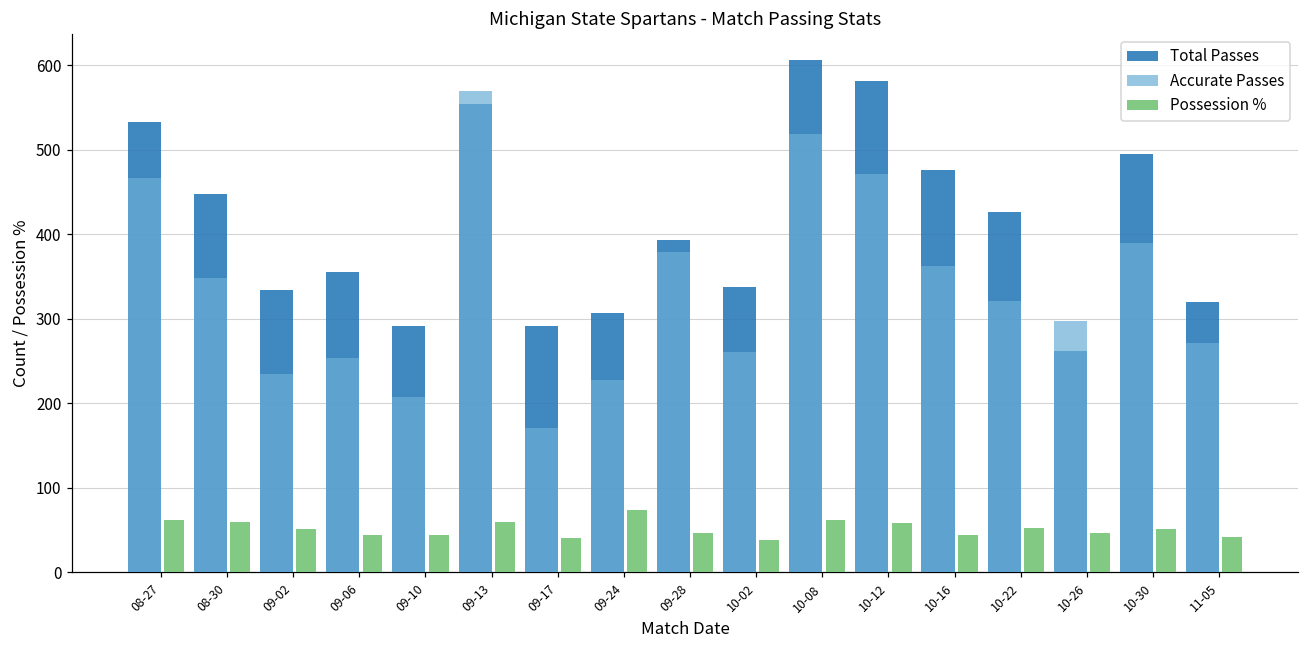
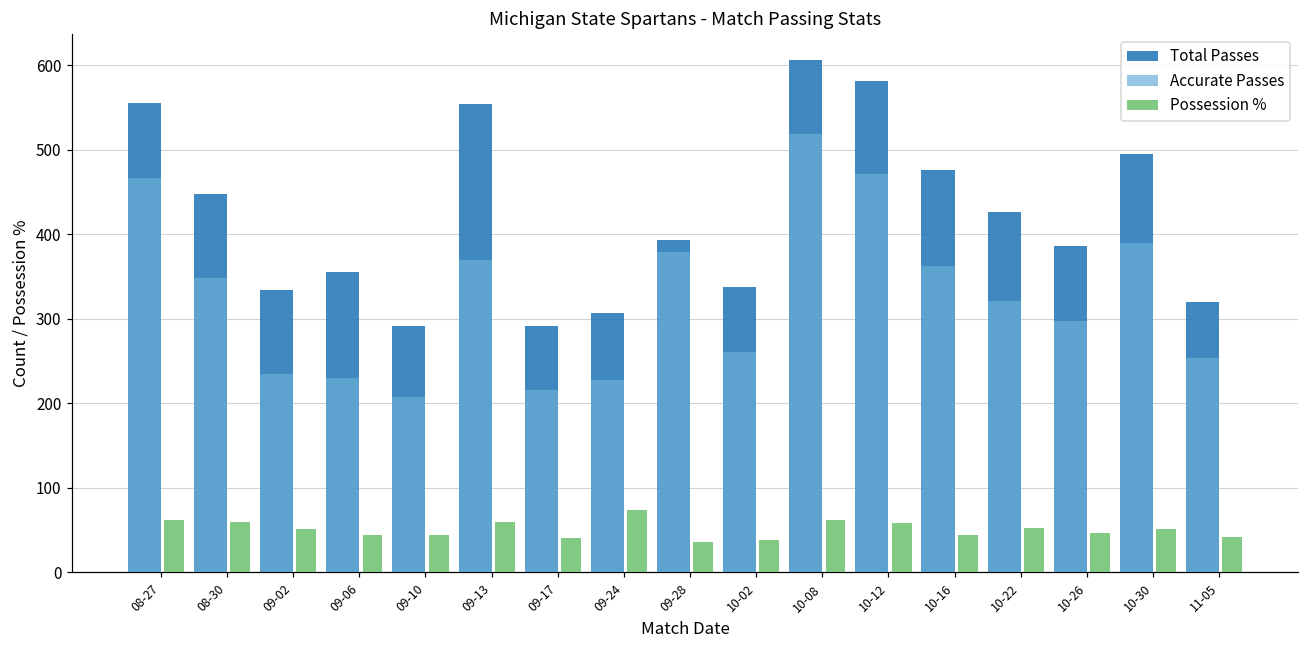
  {
    "Total Passes": {
-     "08-27": 530,
+     "08-27": 560,
      "08-30": 450,
      "09-02": 330,
      "09-06": 360,
      "09-10": 290,
      "09-17": 290,
      "09-24": 310,
      "09-28": 390,
      "10-02": 340,
      "10-08": 610,
      "10-12": 580,
      "10-16": 480,
      "10-22": 430,
-     "10-26": 260,
+     "10-26": 390,
      "10-30": 500,
      "11-05": 320
    },
    "Accurate Passes": {
-     "09-06": 250,
-     "09-13": 570,
-     "09-17": 170,
-     "11-05": 270
+     "09-06": 230,
+     "09-13": 370,
+     "09-17": 220,
+     "11-05": 250
    },
    "Possession %": {
      "08-27": 60,
      "08-30": 60,
      "09-02": 50,
      "09-06": 40,
      "09-10": 40,
      "09-13": 60,
      "09-17": 40,
      "09-24": 70,
-     "09-28": 50,
+     "09-28": 40,
      "10-02": 40,
      "10-08": 60,
      "10-12": 60,
      "10-16": 40,
      "10-22": 50,
      "10-26": 50,
      "10-30": 50,
      "11-05": 40
    }
  }
